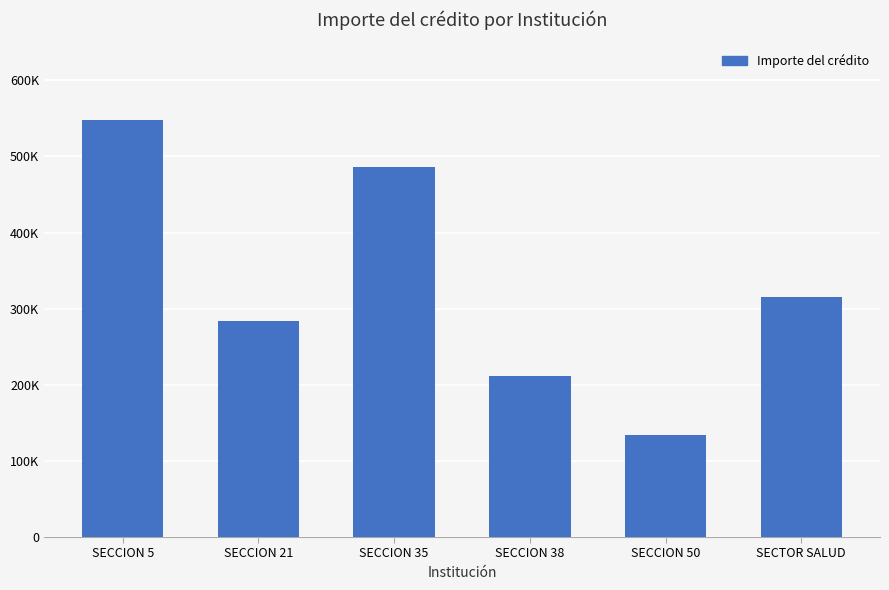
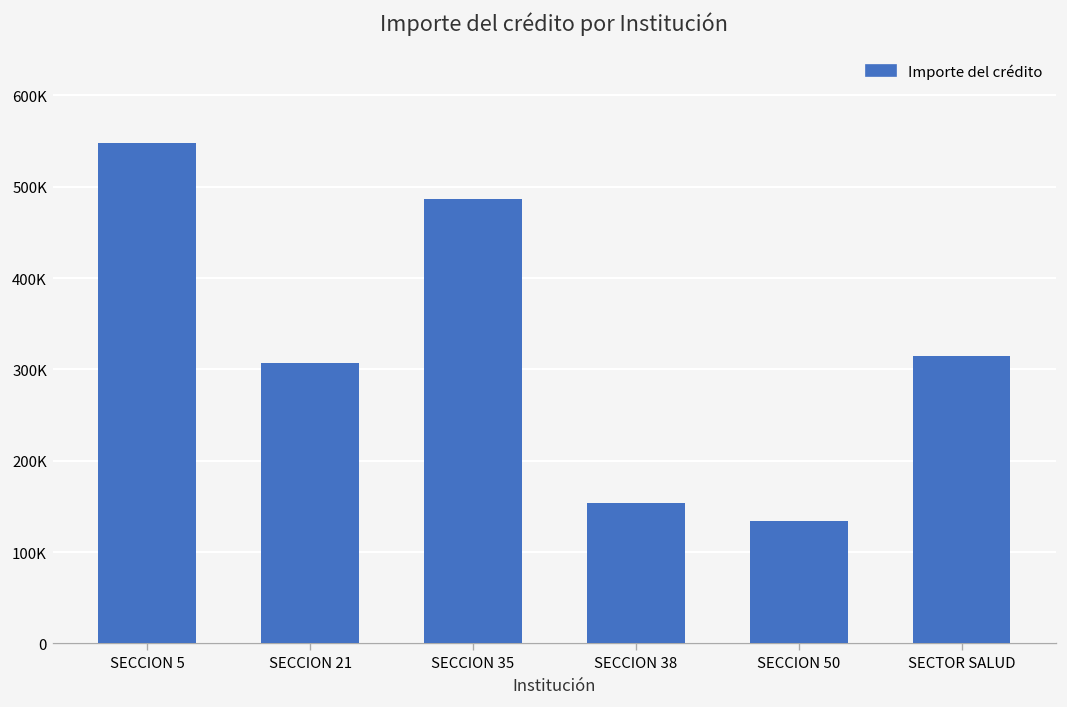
  {
    "SECCION 5": 550000,
-   "SECCION 21": 280000,
+   "SECCION 21": 310000,
    "SECCION 35": 490000,
-   "SECCION 38": 210000,
+   "SECCION 38": 150000,
    "SECCION 50": 130000,
    "SECTOR SALUD": 320000
  }
